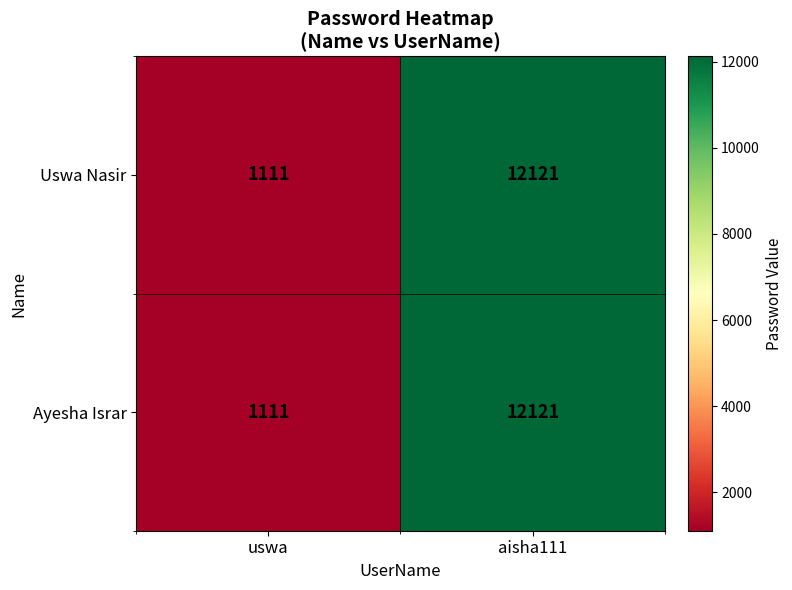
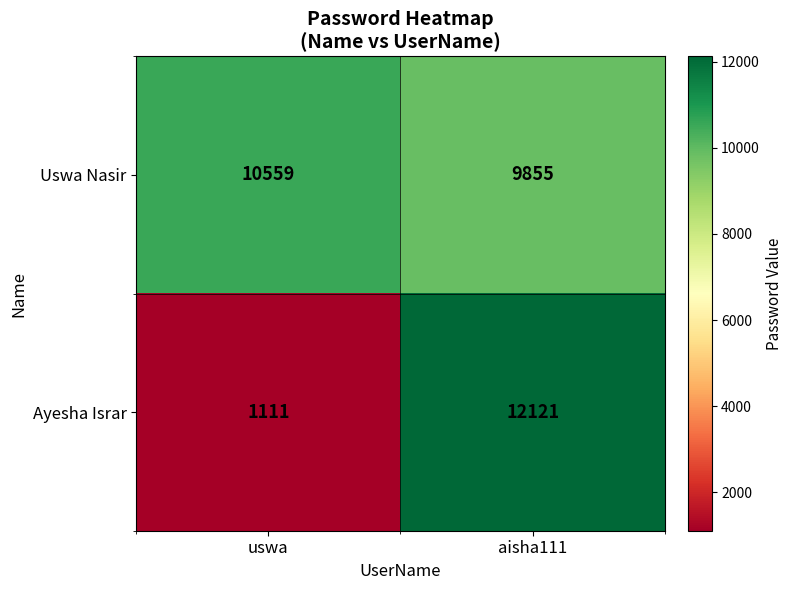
  {
    "Uswa Nasir": {
-     "uswa": 1111,
-     "aisha111": 12121
+     "uswa": 10559,
+     "aisha111": 9855
    },
    "Ayesha Israr": {
      "uswa": 1111,
      "aisha111": 12121
    }
  }
